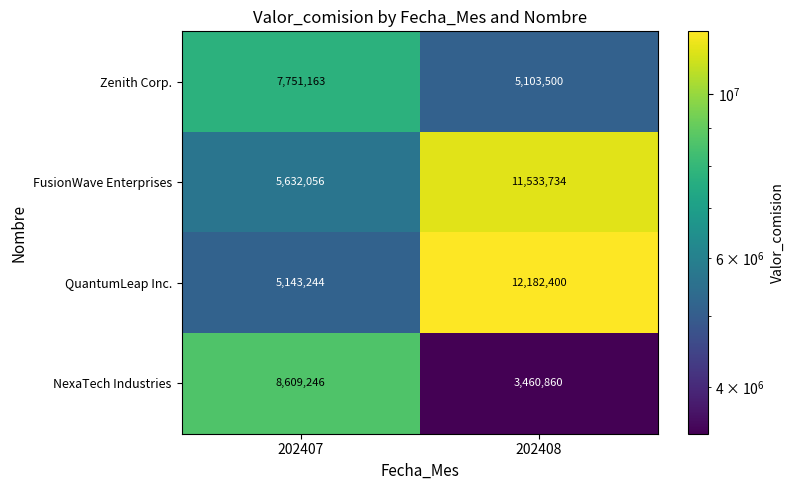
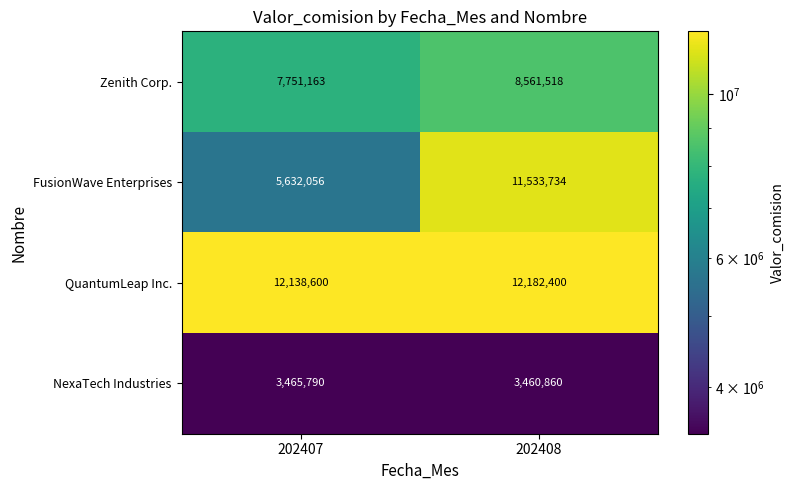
  {
    "Zenith Corp.": {
      "202407": "7,751,163",
-     "202408": "5,103,500"
+     "202408": "8,561,518"
    },
    "FusionWave Enterprises": {
      "202407": "5,632,056",
      "202408": "11,533,734"
    },
    "QuantumLeap Inc.": {
-     "202407": "5,143,244",
+     "202407": "12,138,600",
      "202408": "12,182,400"
    },
    "NexaTech Industries": {
-     "202407": "8,609,246",
+     "202407": "3,465,790",
      "202408": "3,460,860"
    }
  }
